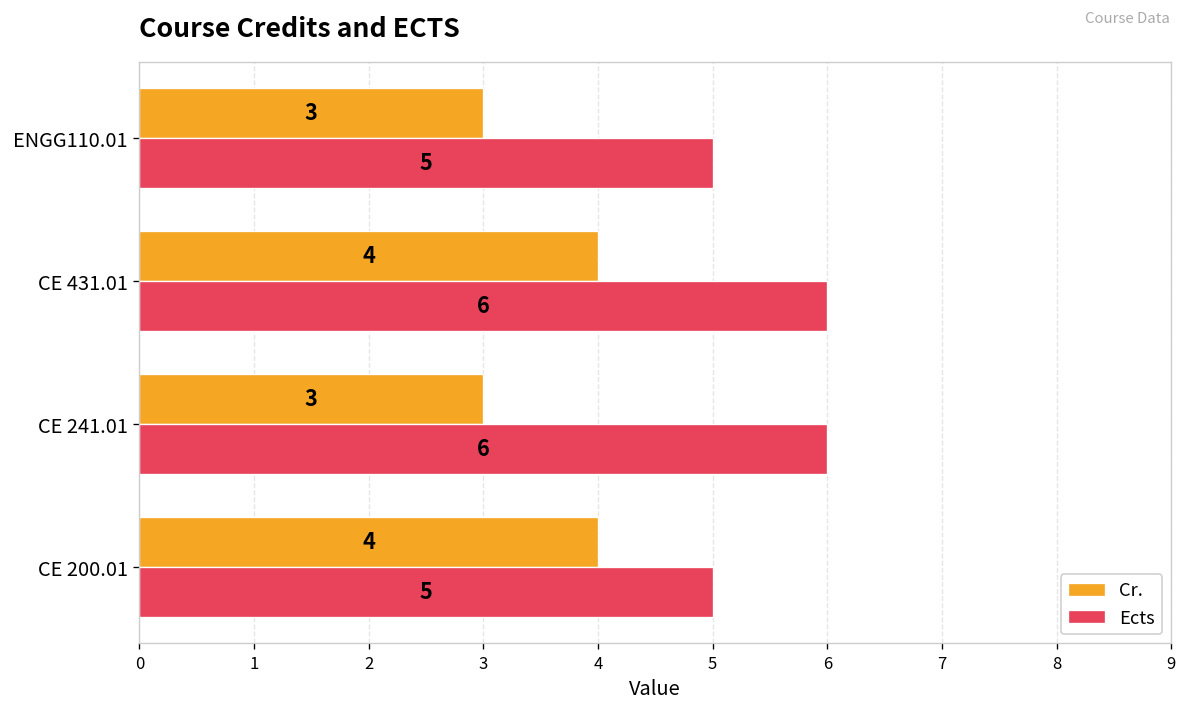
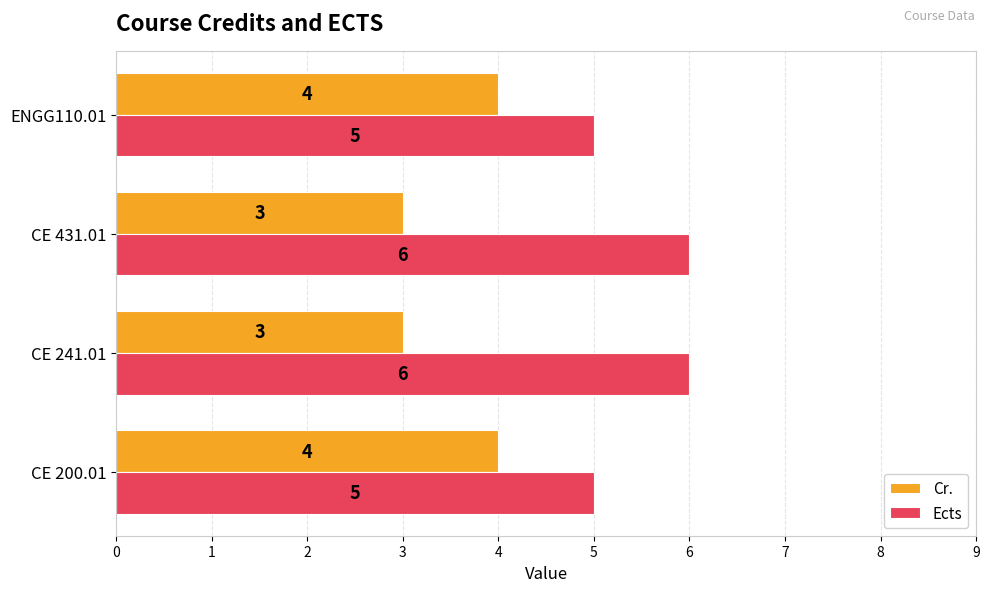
  {
    "Cr.": {
-     "ENGG110.01": 3,
-     "CE 431.01": 4,
+     "ENGG110.01": 4,
+     "CE 431.01": 3,
      "CE 241.01": 3,
      "CE 200.01": 4
    },
    "Ects": {
      "ENGG110.01": 5,
      "CE 431.01": 6,
      "CE 241.01": 6,
      "CE 200.01": 5
    }
  }
